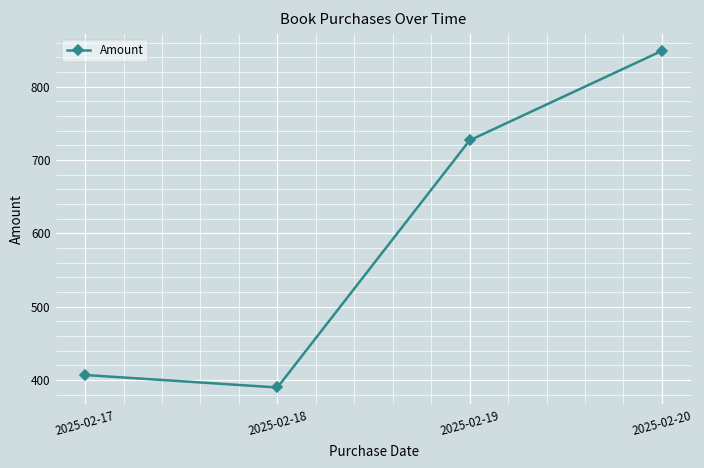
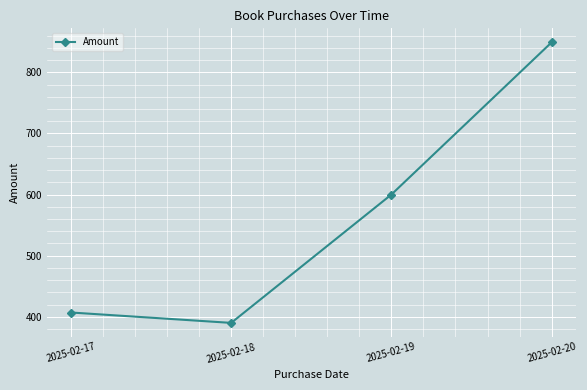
  {
    "2025-02-17": 410,
    "2025-02-18": 390,
-   "2025-02-19": 730,
+   "2025-02-19": 600,
    "2025-02-20": 850
  }
